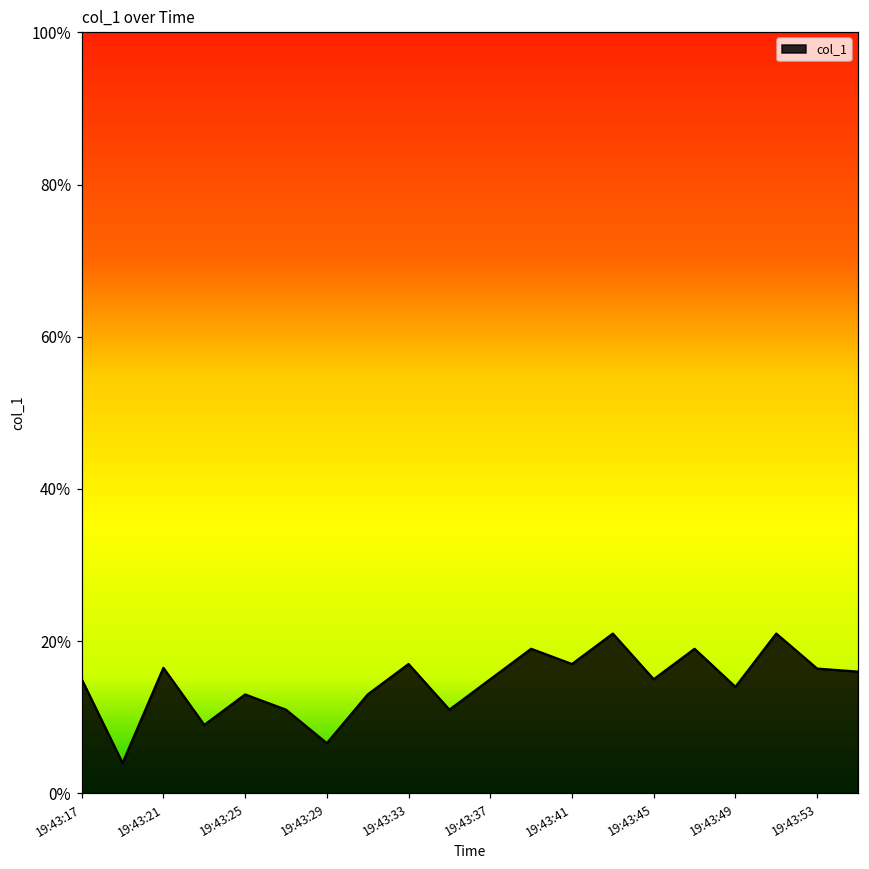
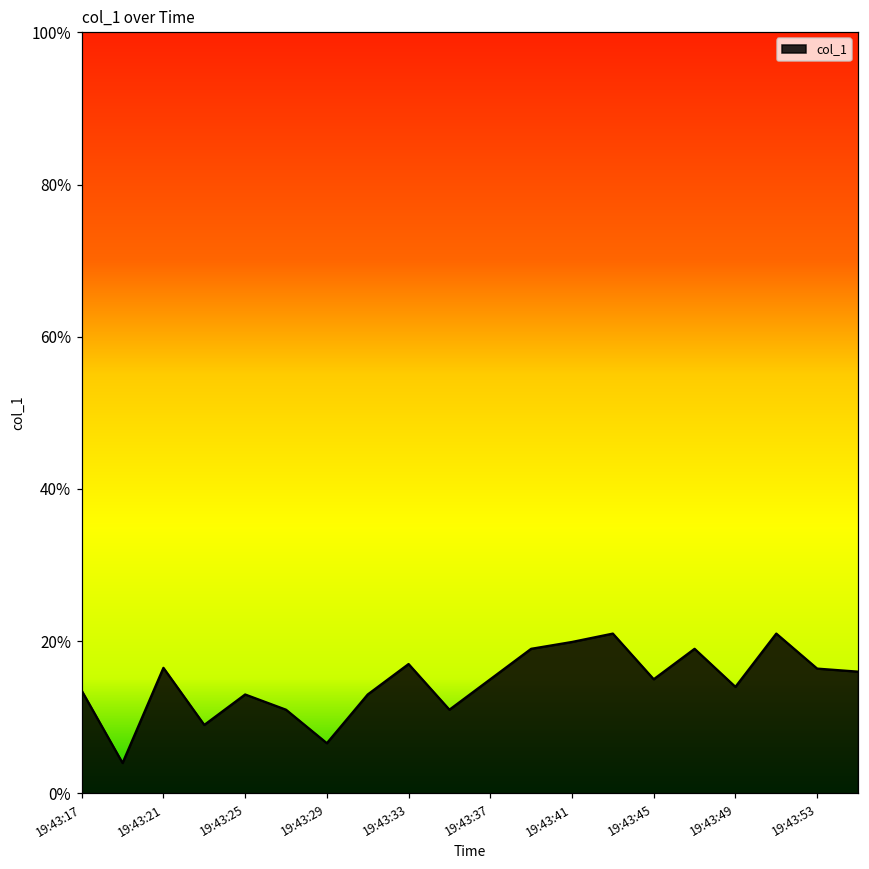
  {
-   "19:43:17": "15%",
+   "19:43:17": "14%",
    "19:43:21": "17%",
    "19:43:25": "13%",
    "19:43:29": "7%",
    "19:43:33": "17%",
    "19:43:37": "15%",
-   "19:43:41": "17%",
+   "19:43:41": "20%",
    "19:43:45": "15%",
    "19:43:49": "14%",
    "19:43:53": "16%"
  }
